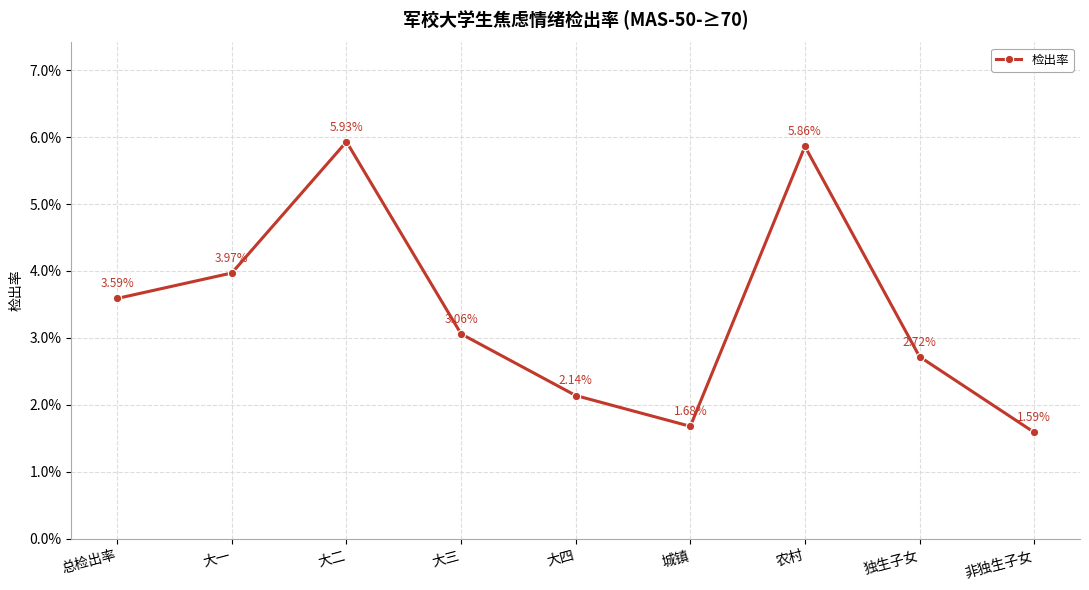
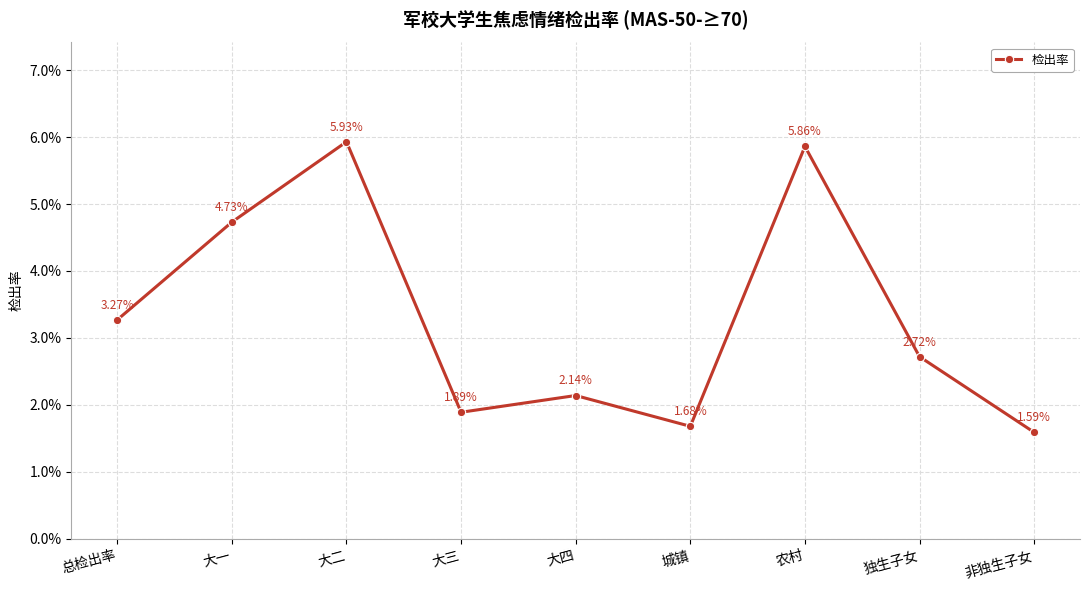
  {
-   "总检出率": "3.59%",
-   "大一": "3.97%",
+   "总检出率": "3.27%",
+   "大一": "4.73%",
    "大二": "5.93%",
-   "大三": "3.06%",
+   "大三": "1.89%",
    "大四": "2.14%",
    "城镇": "1.68%",
    "农村": "5.86%",
    "独生子女": "2.72%",
    "非独生子女": "1.59%"
  }
